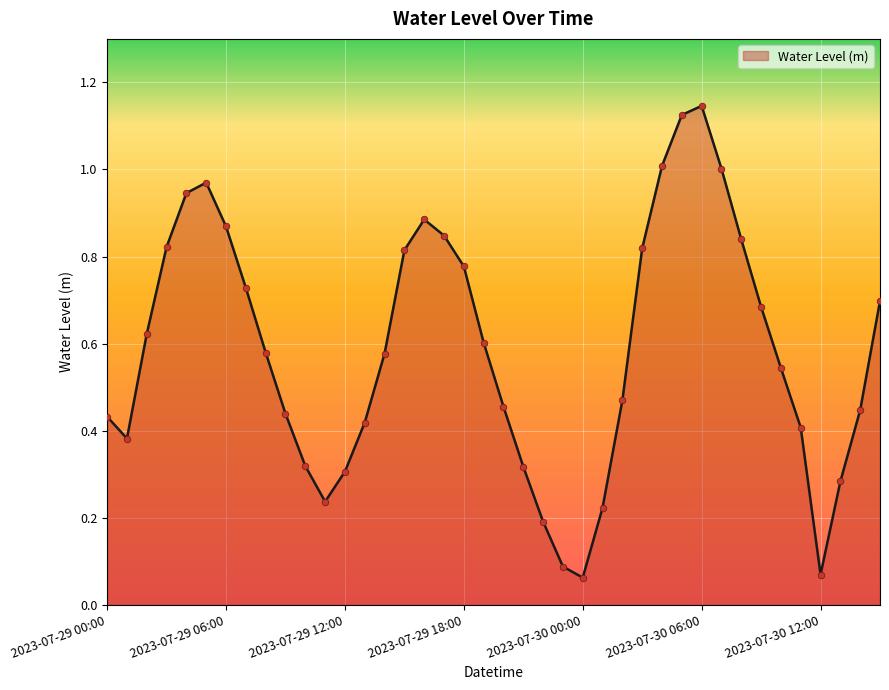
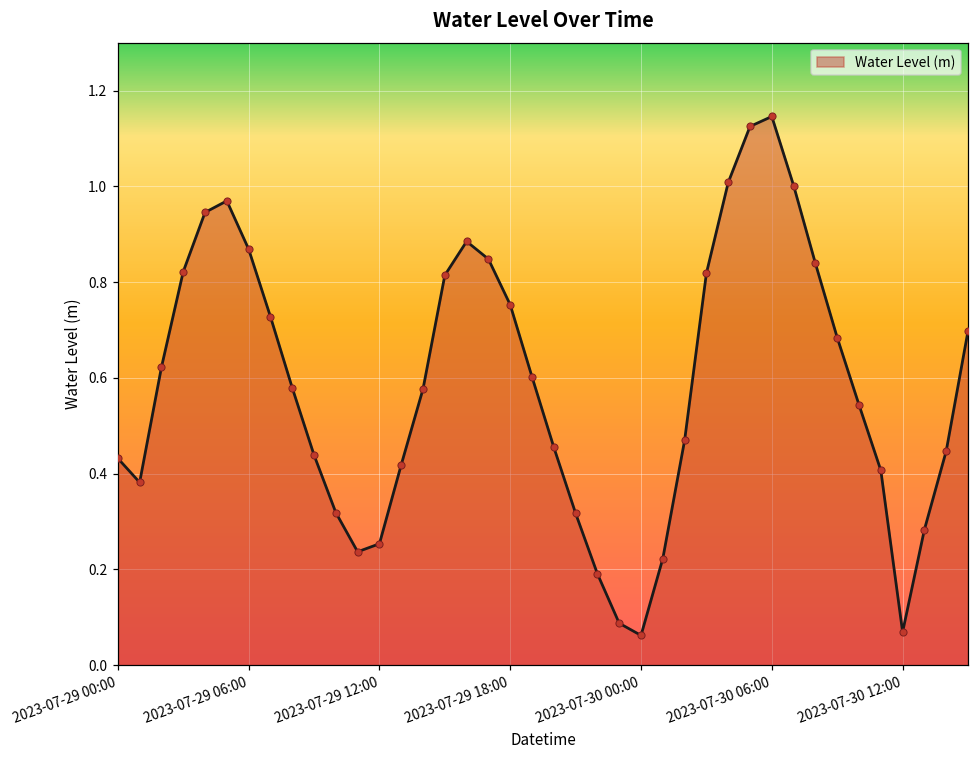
  {
    "2023-07-29 00:00": 0.43,
    "2023-07-29 06:00": 0.87,
-   "2023-07-29 12:00": 0.31,
-   "2023-07-29 18:00": 0.78,
+   "2023-07-29 12:00": 0.25,
+   "2023-07-29 18:00": 0.75,
    "2023-07-30 00:00": 0.06,
    "2023-07-30 06:00": 1.15,
    "2023-07-30 12:00": 0.07
  }
